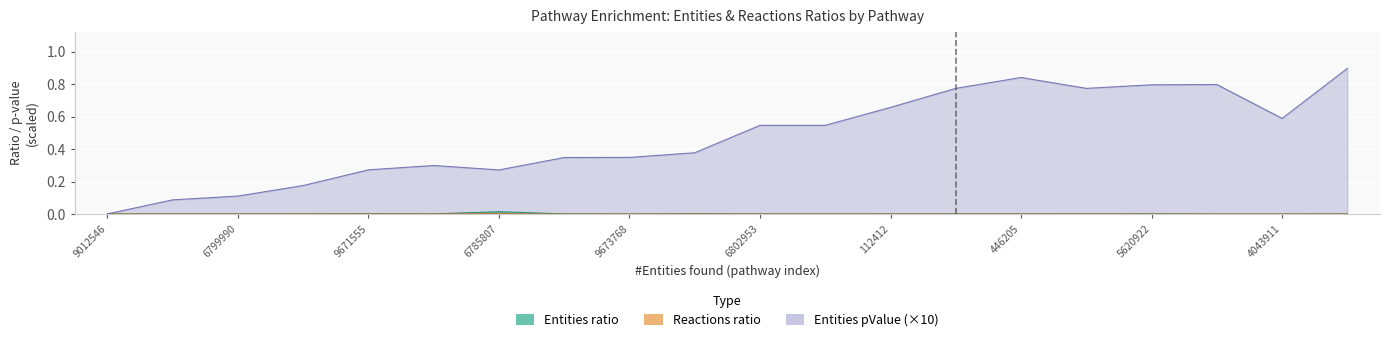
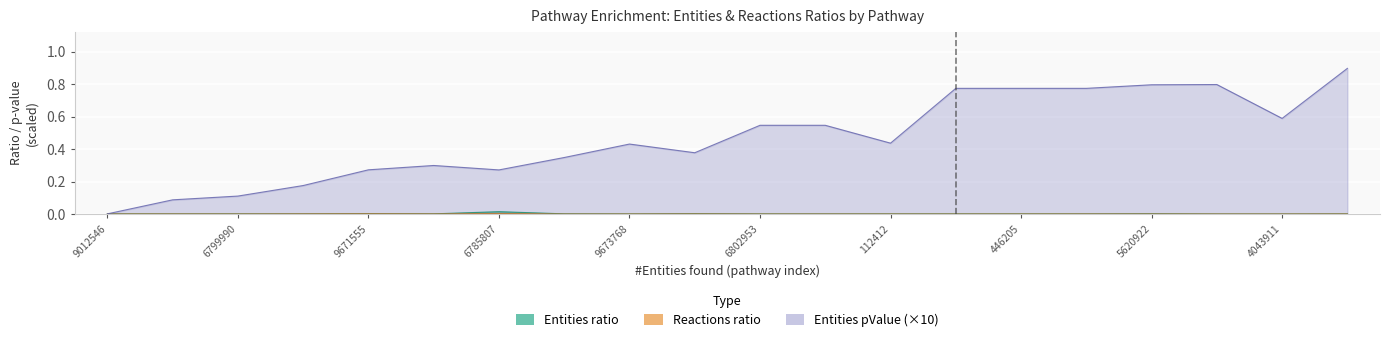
  {
    "Entities pValue (×10)": {
      "6799990": 0.11,
      "9671555": 0.27,
      "6785807": 0.27,
-     "9673768": 0.35,
+     "9673768": 0.43,
      "6802953": 0.55,
-     "112412": 0.66,
-     "446205": 0.84,
+     "112412": 0.44,
+     "446205": 0.77,
      "5620922": 0.80,
      "4043911": 0.59
    }
  }
